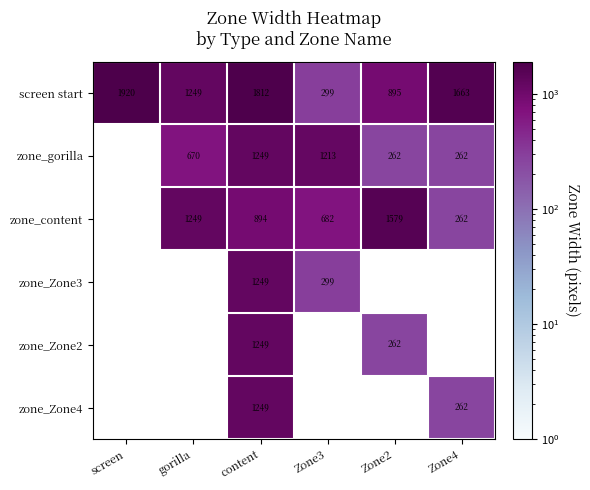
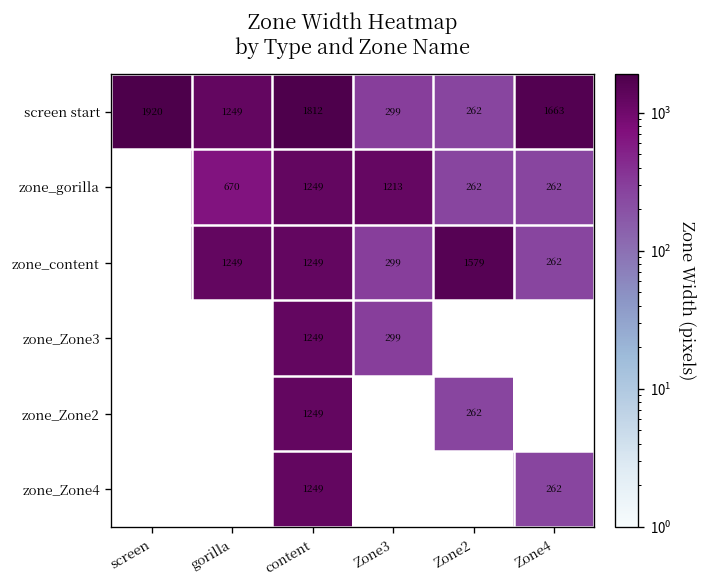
  {
    "screen start": {
      "screen": 1920,
      "gorilla": 1249,
      "content": 1812,
      "Zone3": 299,
-     "Zone2": 895,
+     "Zone2": 262,
      "Zone4": 1663
    },
    "zone_gorilla": {
      "gorilla": 670,
      "content": 1249,
      "Zone3": 1213,
      "Zone2": 262,
      "Zone4": 262
    },
    "zone_content": {
      "gorilla": 1249,
-     "content": 894,
-     "Zone3": 682,
+     "content": 1249,
+     "Zone3": 299,
      "Zone2": 1579,
      "Zone4": 262
    },
    "zone_Zone3": {
      "content": 1249,
      "Zone3": 299
    },
    "zone_Zone2": {
      "content": 1249,
      "Zone2": 262
    },
    "zone_Zone4": {
      "content": 1249,
      "Zone4": 262
    }
  }
